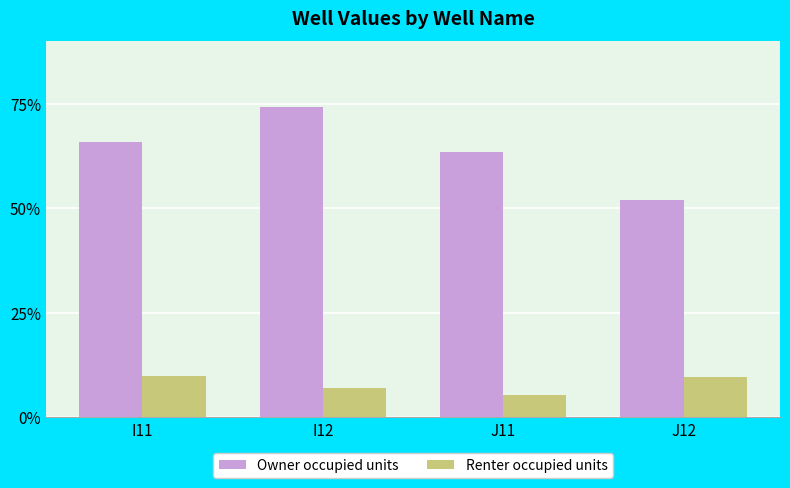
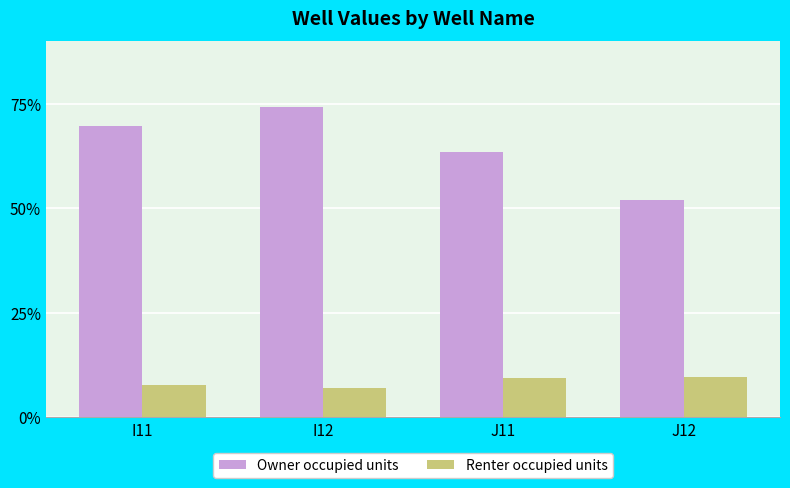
  {
    "Owner occupied units": {
-     "I11": "66%",
+     "I11": "70%",
      "I12": "74%",
      "J11": "63%",
      "J12": "52%"
    },
    "Renter occupied units": {
-     "I11": "10%",
+     "I11": "8%",
      "I12": "7%",
-     "J11": "5%",
+     "J11": "9%",
      "J12": "10%"
    }
  }
